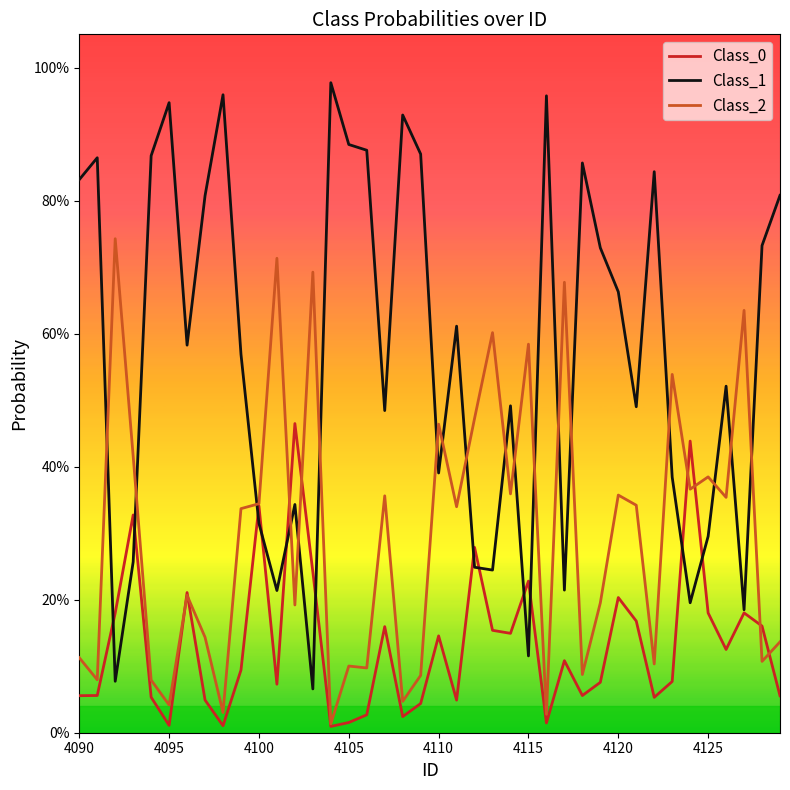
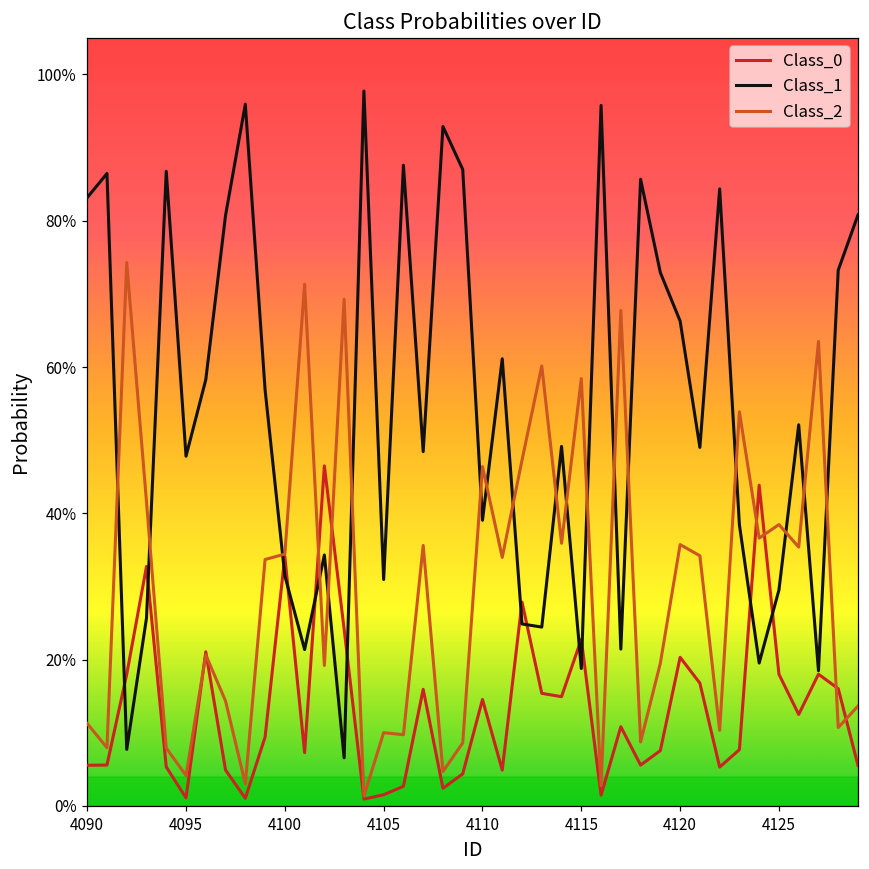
  {
    "Class_1": {
      "4090": "83%",
-     "4095": "95%",
+     "4095": "48%",
      "4100": "31%",
-     "4105": "88%",
+     "4105": "31%",
      "4110": "39%",
-     "4115": "12%",
+     "4115": "19%",
      "4120": "66%",
      "4125": "30%"
    }
  }
